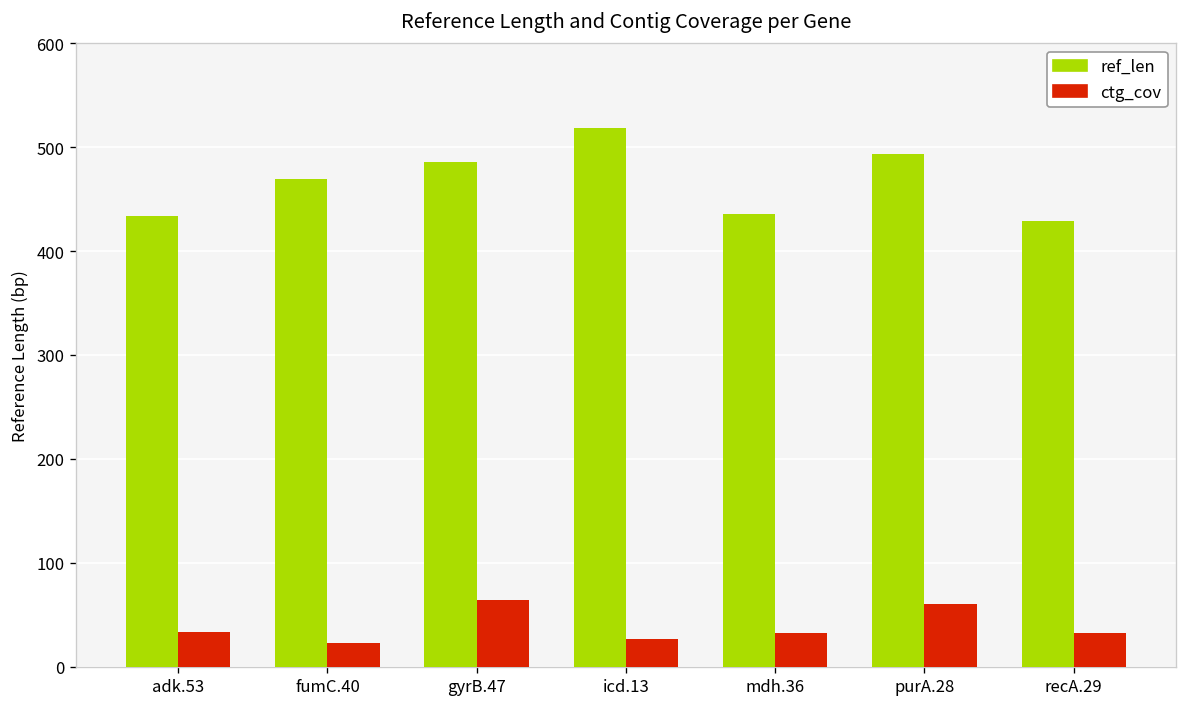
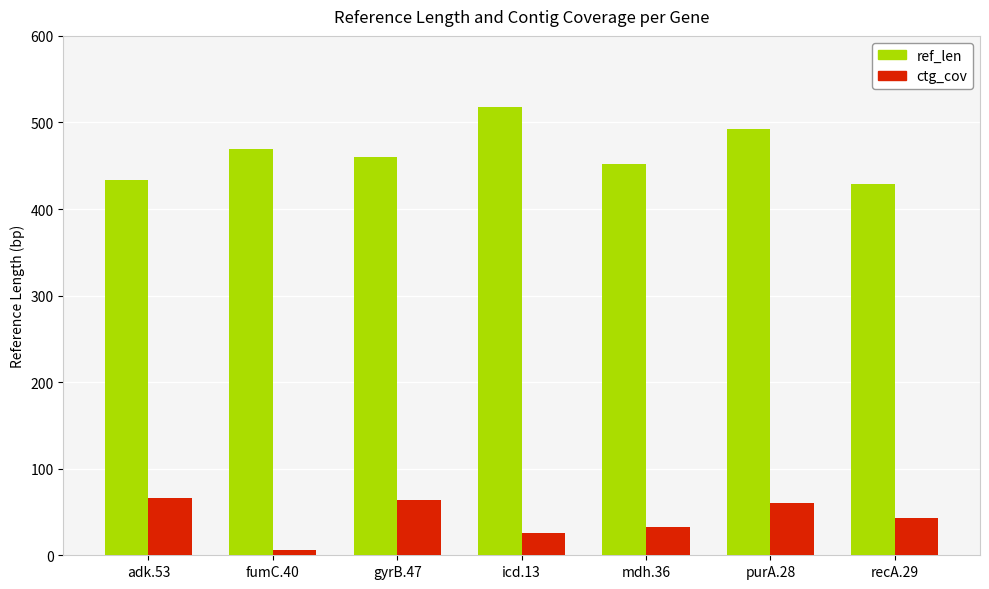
  {
    "ref_len": {
      "adk.53": 430,
      "fumC.40": 470,
-     "gyrB.47": 490,
+     "gyrB.47": 460,
      "icd.13": 520,
-     "mdh.36": 440,
+     "mdh.36": 450,
      "purA.28": 490,
      "recA.29": 430
    },
    "ctg_cov": {
-     "adk.53": 30,
-     "fumC.40": 20,
+     "adk.53": 70,
+     "fumC.40": 10,
      "gyrB.47": 60,
      "icd.13": 30,
      "mdh.36": 30,
      "purA.28": 60,
-     "recA.29": 30
+     "recA.29": 40
    }
  }
